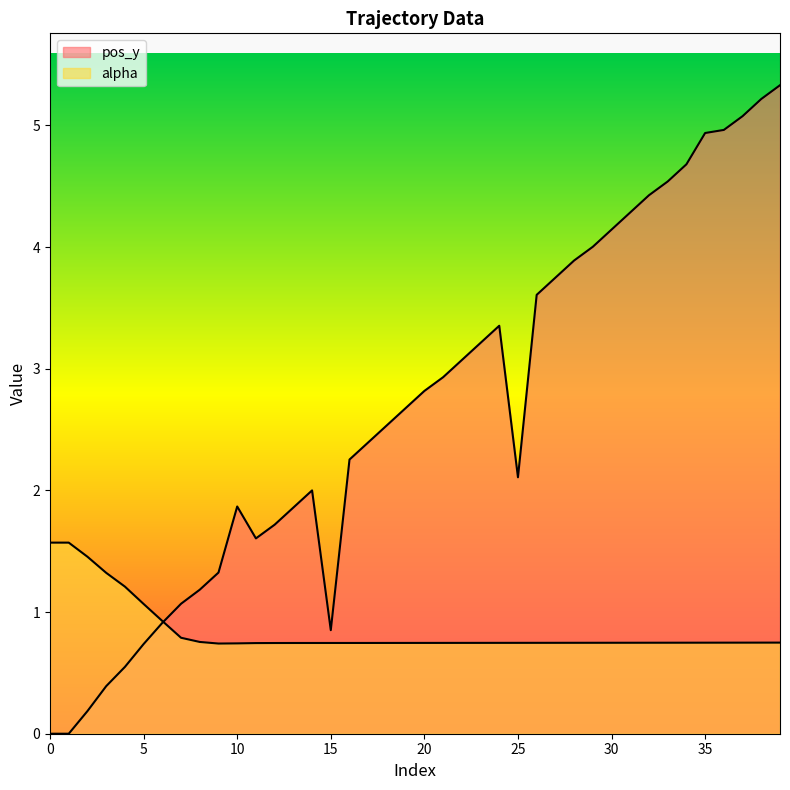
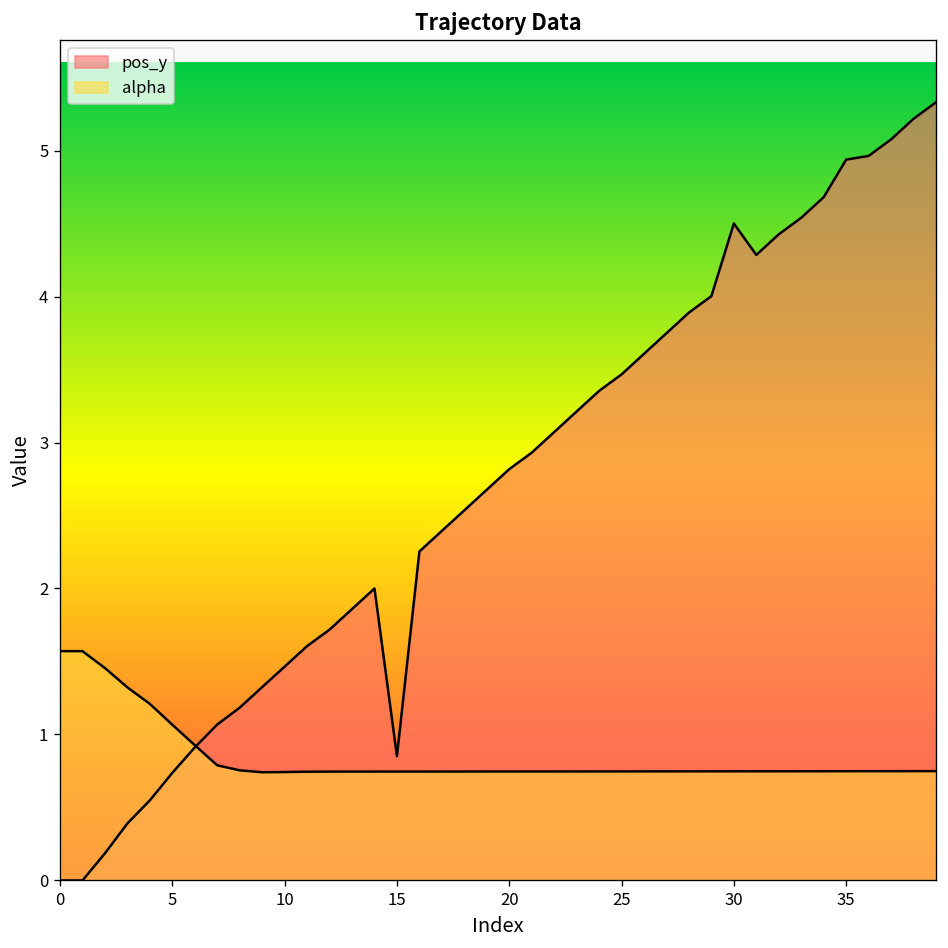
  {
    "pos_y": {
      "0": 0.00,
      "5": 0.74,
-     "10": 1.87,
+     "10": 1.46,
      "15": 0.85,
      "20": 2.82,
-     "25": 2.11,
-     "30": 4.14,
+     "25": 3.47,
+     "30": 4.50,
      "35": 4.94
    },
    "alpha": {
      "0": 1.57,
      "5": 1.07,
      "10": 0.74,
      "15": 0.75,
      "20": 0.75,
      "25": 0.75,
      "30": 0.75,
      "35": 0.75
    }
  }
